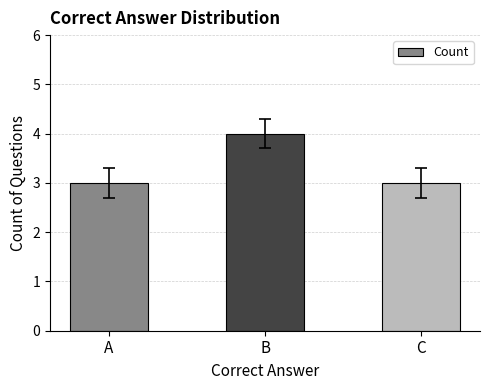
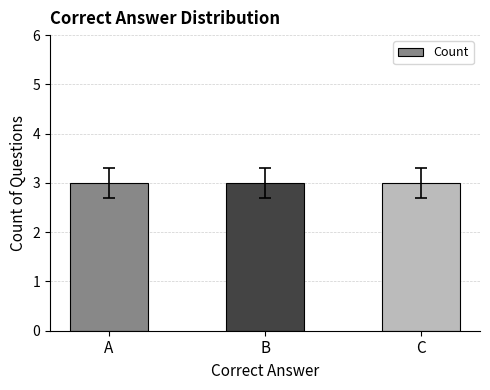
  {
    "Count": {
      "A": 3,
-     "B": 4,
+     "B": 3,
      "C": 3
    }
  }
